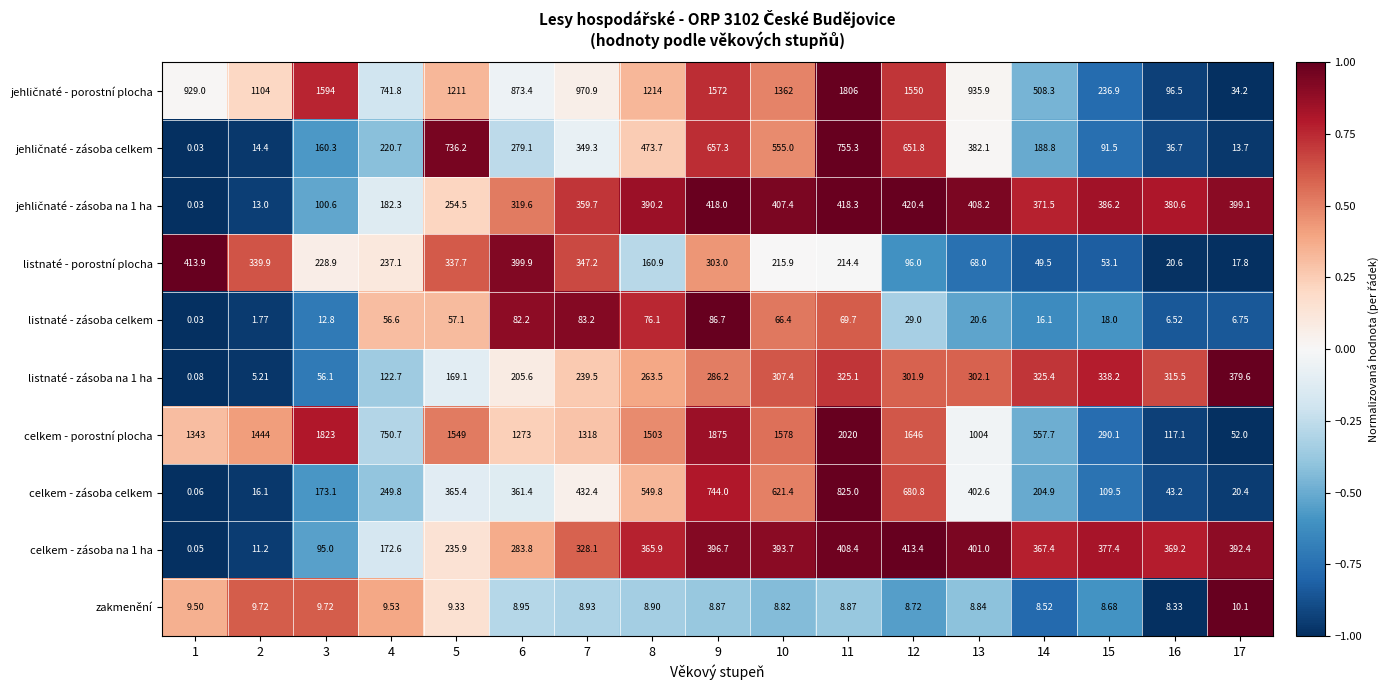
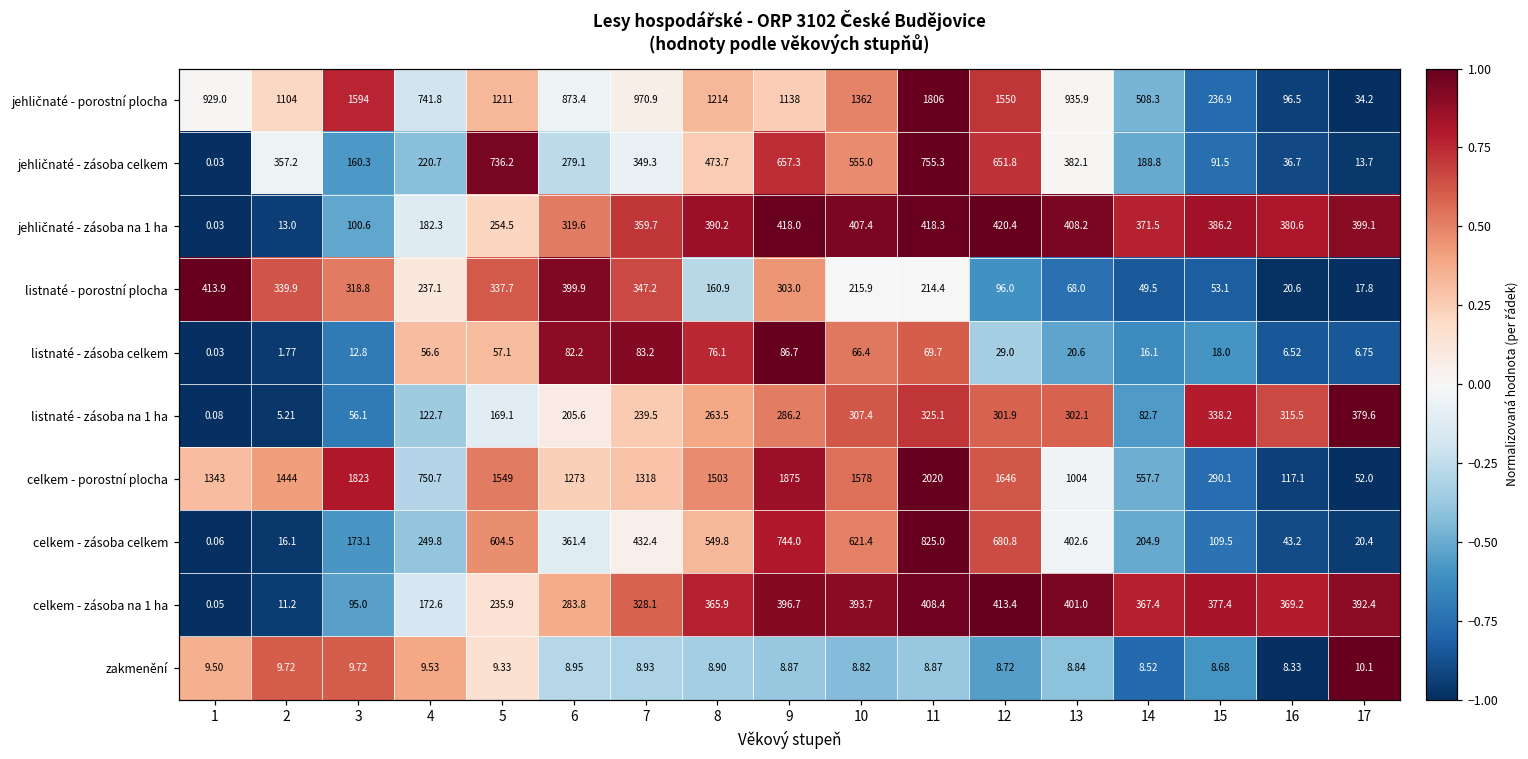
  {
    "jehličnaté - porostní plocha": {
      "1": 929.0,
      "2": 1104,
      "3": 1594,
      "4": 741.8,
      "5": 1211,
      "6": 873.4,
      "7": 970.9,
      "8": 1214,
-     "9": 1572,
+     "9": 1138,
      "10": 1362,
      "11": 1806,
      "12": 1550,
      "13": 935.9,
      "14": 508.3,
      "15": 236.9,
      "16": 96.5,
      "17": 34.2
    },
    "jehličnaté - zásoba celkem": {
      "1": 0.03,
-     "2": 14.4,
+     "2": 357.2,
      "3": 160.3,
      "4": 220.7,
      "5": 736.2,
      "6": 279.1,
      "7": 349.3,
      "8": 473.7,
      "9": 657.3,
      "10": 555.0,
      "11": 755.3,
      "12": 651.8,
      "13": 382.1,
      "14": 188.8,
      "15": 91.5,
      "16": 36.7,
      "17": 13.7
    },
    "jehličnaté - zásoba na 1 ha": {
      "1": 0.03,
      "2": 13.0,
      "3": 100.6,
      "4": 182.3,
      "5": 254.5,
      "6": 319.6,
      "7": 359.7,
      "8": 390.2,
      "9": 418.0,
      "10": 407.4,
      "11": 418.3,
      "12": 420.4,
      "13": 408.2,
      "14": 371.5,
      "15": 386.2,
      "16": 380.6,
      "17": 399.1
    },
    "listnaté - porostní plocha": {
      "1": 413.9,
      "2": 339.9,
-     "3": 228.9,
+     "3": 318.8,
      "4": 237.1,
      "5": 337.7,
      "6": 399.9,
      "7": 347.2,
      "8": 160.9,
      "9": 303.0,
      "10": 215.9,
      "11": 214.4,
      "12": 96.0,
      "13": 68.0,
      "14": 49.5,
      "15": 53.1,
      "16": 20.6,
      "17": 17.8
    },
    "listnaté - zásoba celkem": {
      "1": 0.03,
      "2": 1.77,
      "3": 12.8,
      "4": 56.6,
      "5": 57.1,
      "6": 82.2,
      "7": 83.2,
      "8": 76.1,
      "9": 86.7,
      "10": 66.4,
      "11": 69.7,
      "12": 29.0,
      "13": 20.6,
      "14": 16.1,
      "15": 18.0,
      "16": 6.52,
      "17": 6.75
    },
    "listnaté - zásoba na 1 ha": {
      "1": 0.08,
      "2": 5.21,
      "3": 56.1,
      "4": 122.7,
      "5": 169.1,
      "6": 205.6,
      "7": 239.5,
      "8": 263.5,
      "9": 286.2,
      "10": 307.4,
      "11": 325.1,
      "12": 301.9,
      "13": 302.1,
-     "14": 325.4,
+     "14": 82.7,
      "15": 338.2,
      "16": 315.5,
      "17": 379.6
    },
    "celkem - porostní plocha": {
      "1": 1343,
      "2": 1444,
      "3": 1823,
      "4": 750.7,
      "5": 1549,
      "6": 1273,
      "7": 1318,
      "8": 1503,
      "9": 1875,
      "10": 1578,
      "11": 2020,
      "12": 1646,
      "13": 1004,
      "14": 557.7,
      "15": 290.1,
      "16": 117.1,
      "17": 52.0
    },
    "celkem - zásoba celkem": {
      "1": 0.06,
      "2": 16.1,
      "3": 173.1,
      "4": 249.8,
-     "5": 365.4,
+     "5": 604.5,
      "6": 361.4,
      "7": 432.4,
      "8": 549.8,
      "9": 744.0,
      "10": 621.4,
      "11": 825.0,
      "12": 680.8,
      "13": 402.6,
      "14": 204.9,
      "15": 109.5,
      "16": 43.2,
      "17": 20.4
    },
    "celkem - zásoba na 1 ha": {
      "1": 0.05,
      "2": 11.2,
      "3": 95.0,
      "4": 172.6,
      "5": 235.9,
      "6": 283.8,
      "7": 328.1,
      "8": 365.9,
      "9": 396.7,
      "10": 393.7,
      "11": 408.4,
      "12": 413.4,
      "13": 401.0,
      "14": 367.4,
      "15": 377.4,
      "16": 369.2,
      "17": 392.4
    },
    "zakmenění": {
      "1": 9.50,
      "2": 9.72,
      "3": 9.72,
      "4": 9.53,
      "5": 9.33,
      "6": 8.95,
      "7": 8.93,
      "8": 8.90,
      "9": 8.87,
      "10": 8.82,
      "11": 8.87,
      "12": 8.72,
      "13": 8.84,
      "14": 8.52,
      "15": 8.68,
      "16": 8.33,
      "17": 10.1
    }
  }
